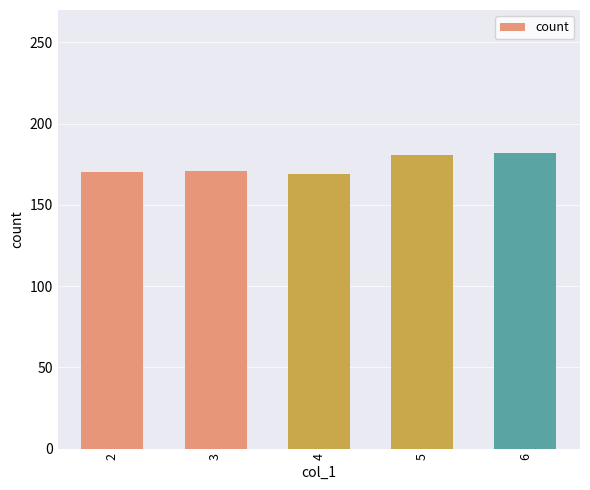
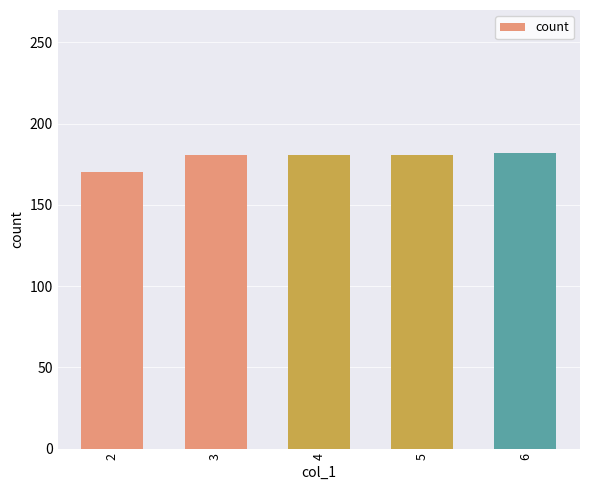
  {
    "2": 170,
-   "3": 171,
-   "4": 169,
+   "3": 181,
+   "4": 181,
    "5": 181,
    "6": 182
  }
